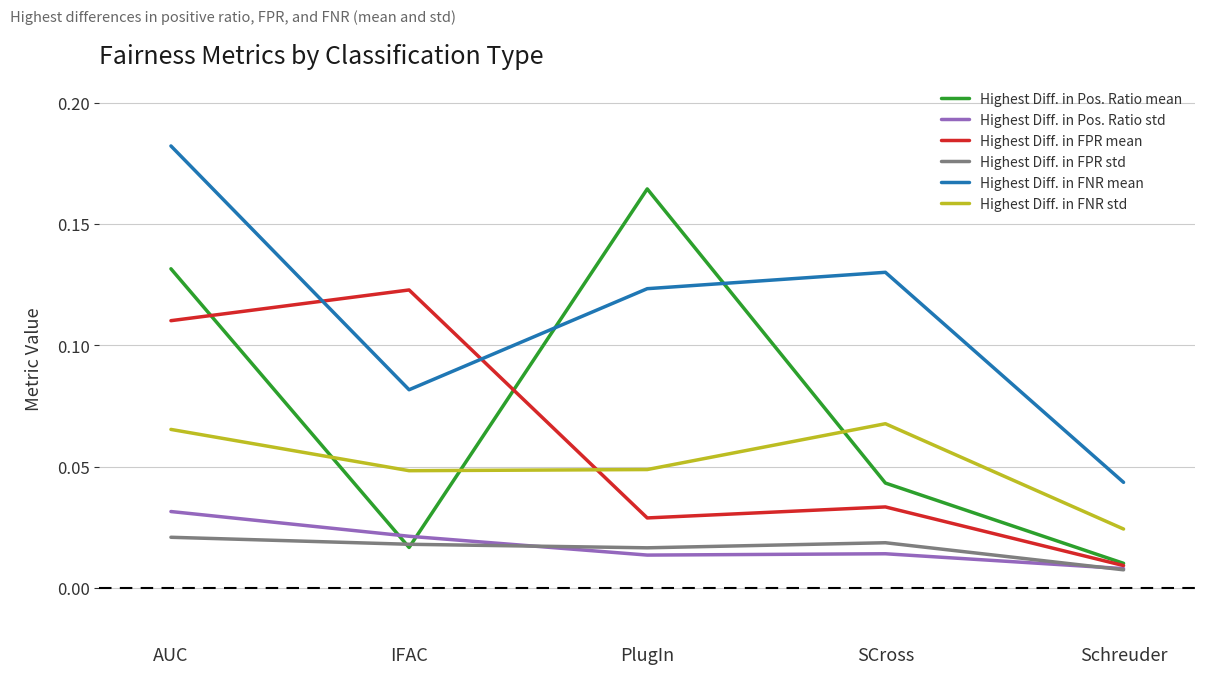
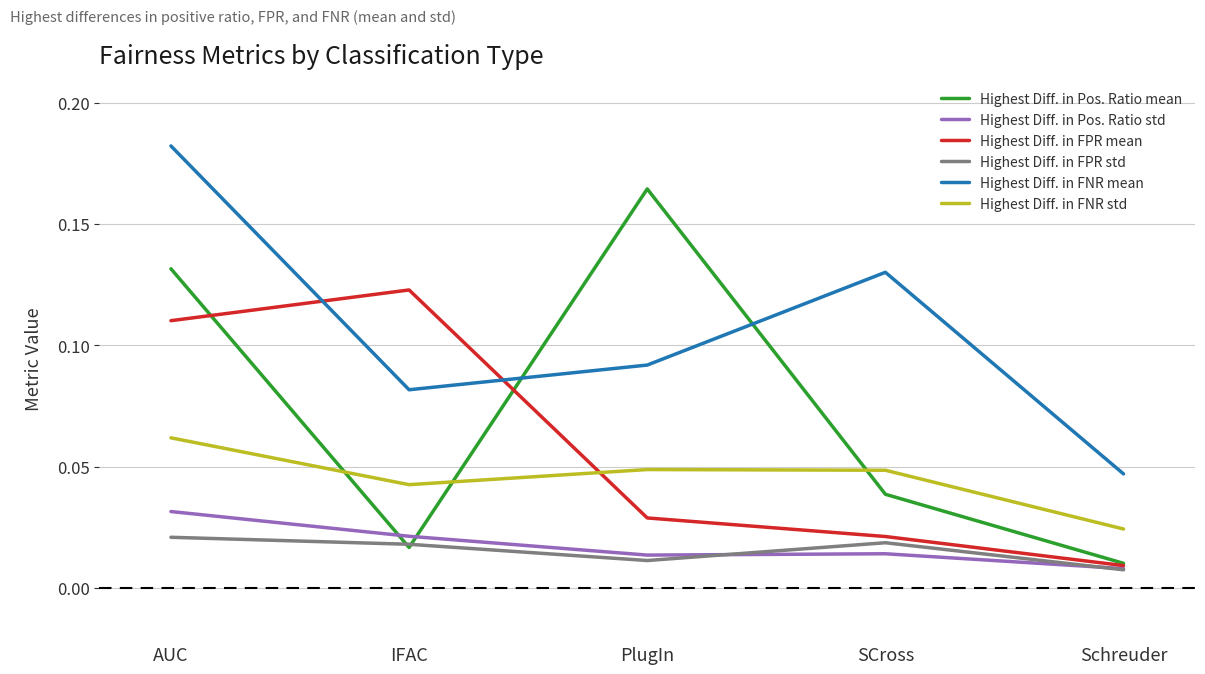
  {
    "Highest Diff. in Pos. Ratio mean": {
      "AUC": 0.132,
      "IFAC": 0.017,
      "PlugIn": 0.165,
-     "SCross": 0.043
+     "SCross": 0.039
    },
    "Highest Diff. in Pos. Ratio std": {
      "AUC": 0.031,
      "IFAC": 0.021,
      "PlugIn": 0.013,
      "SCross": 0.014
    },
    "Highest Diff. in FPR mean": {
      "AUC": 0.110,
      "IFAC": 0.123,
      "PlugIn": 0.029,
-     "SCross": 0.033
+     "SCross": 0.021
    },
    "Highest Diff. in FPR std": {
      "AUC": 0.021,
      "IFAC": 0.018,
-     "PlugIn": 0.016,
+     "PlugIn": 0.011,
      "SCross": 0.019
    },
    "Highest Diff. in FNR mean": {
      "AUC": 0.182,
      "IFAC": 0.082,
-     "PlugIn": 0.123,
+     "PlugIn": 0.092,
      "SCross": 0.130,
-     "Schreuder": 0.044
+     "Schreuder": 0.047
    },
    "Highest Diff. in FNR std": {
-     "AUC": 0.065,
-     "IFAC": 0.048,
+     "AUC": 0.062,
+     "IFAC": 0.043,
      "PlugIn": 0.049,
-     "SCross": 0.068,
+     "SCross": 0.048,
      "Schreuder": 0.024
    }
  }
